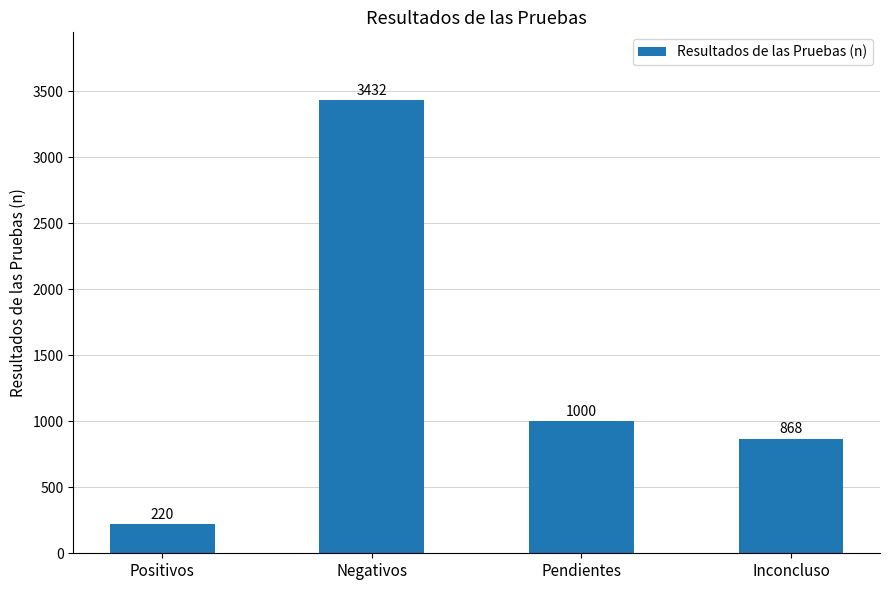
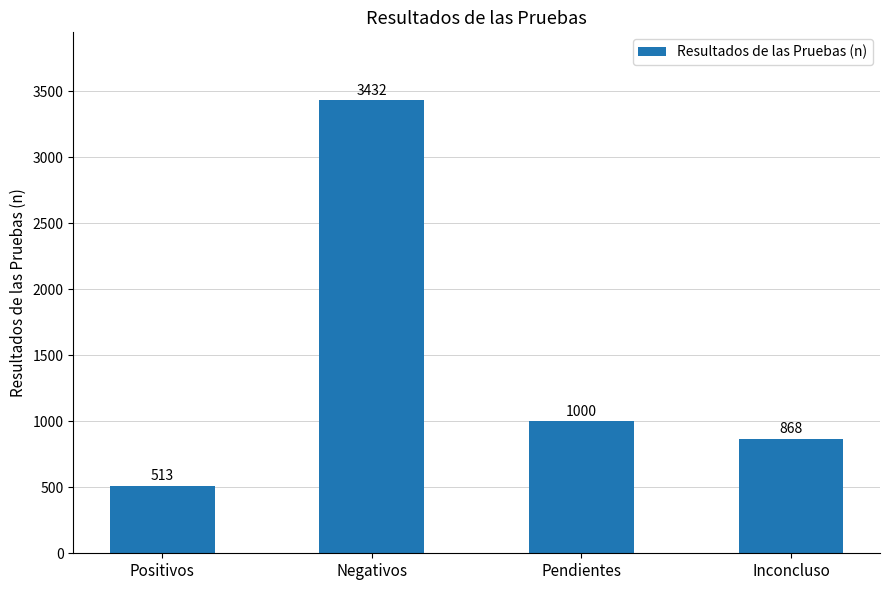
  {
-   "Positivos": 220,
+   "Positivos": 513,
    "Negativos": 3432,
    "Pendientes": 1000,
    "Inconcluso": 868
  }
